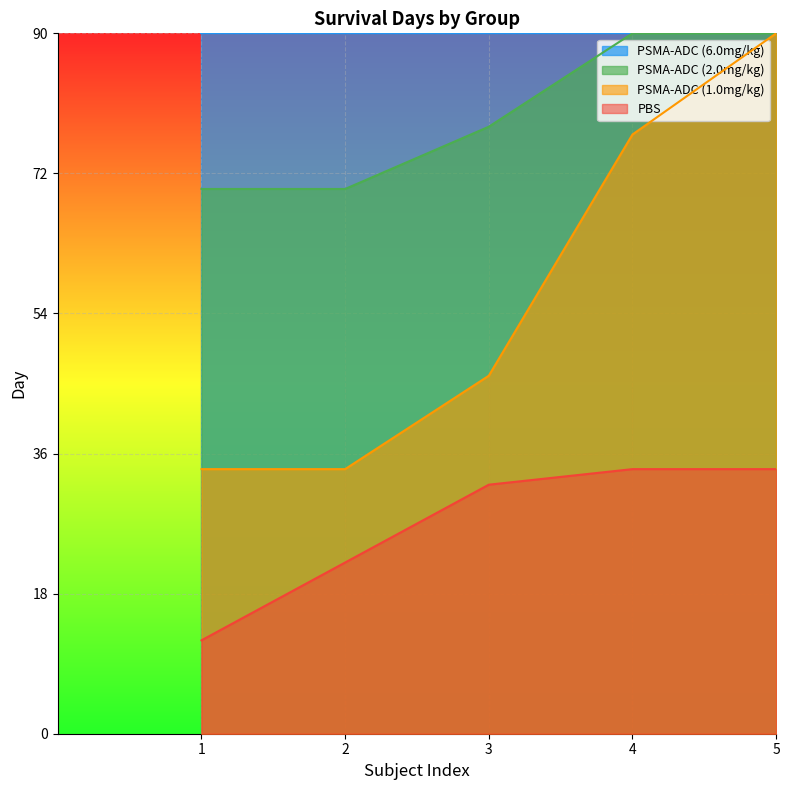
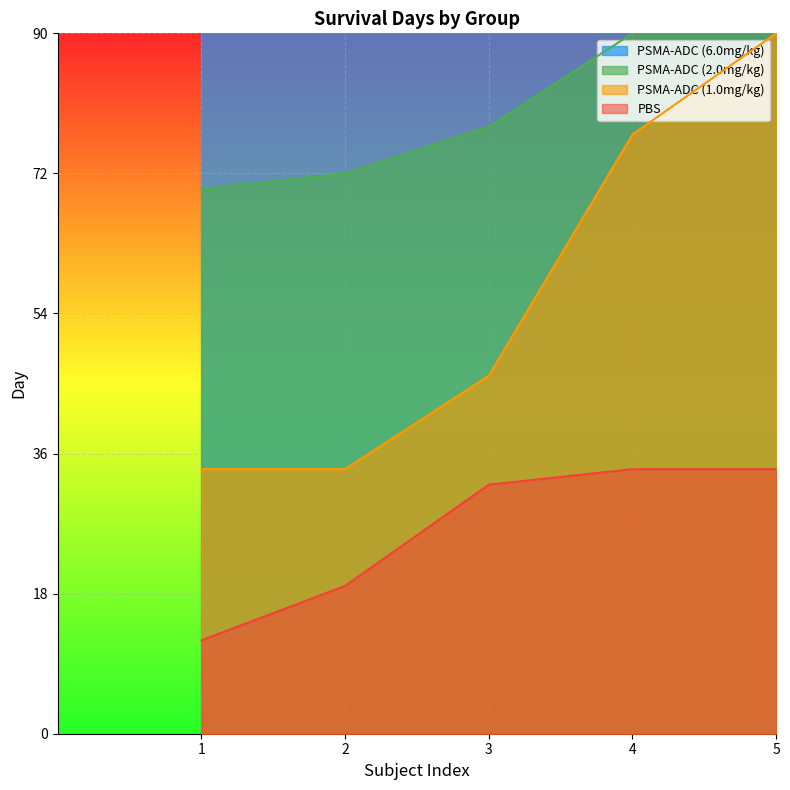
  {
    "PSMA-ADC (6.0mg/kg)": {
      "1": 90,
      "2": 90,
      "3": 90
    },
    "PSMA-ADC (2.0mg/kg)": {
      "1": 70,
-     "2": 70,
+     "2": 72,
      "3": 78
    },
    "PSMA-ADC (1.0mg/kg)": {
      "1": 34,
      "2": 34,
      "3": 46,
      "4": 77
    },
    "PBS": {
      "1": 12,
-     "2": 22,
+     "2": 19,
      "3": 32,
      "4": 34,
      "5": 34
    }
  }
